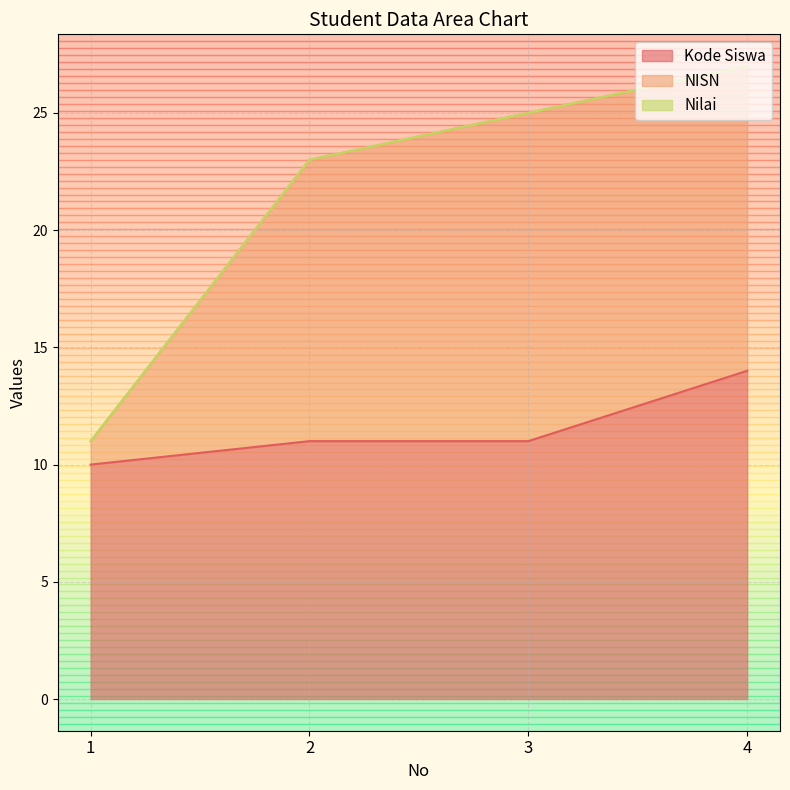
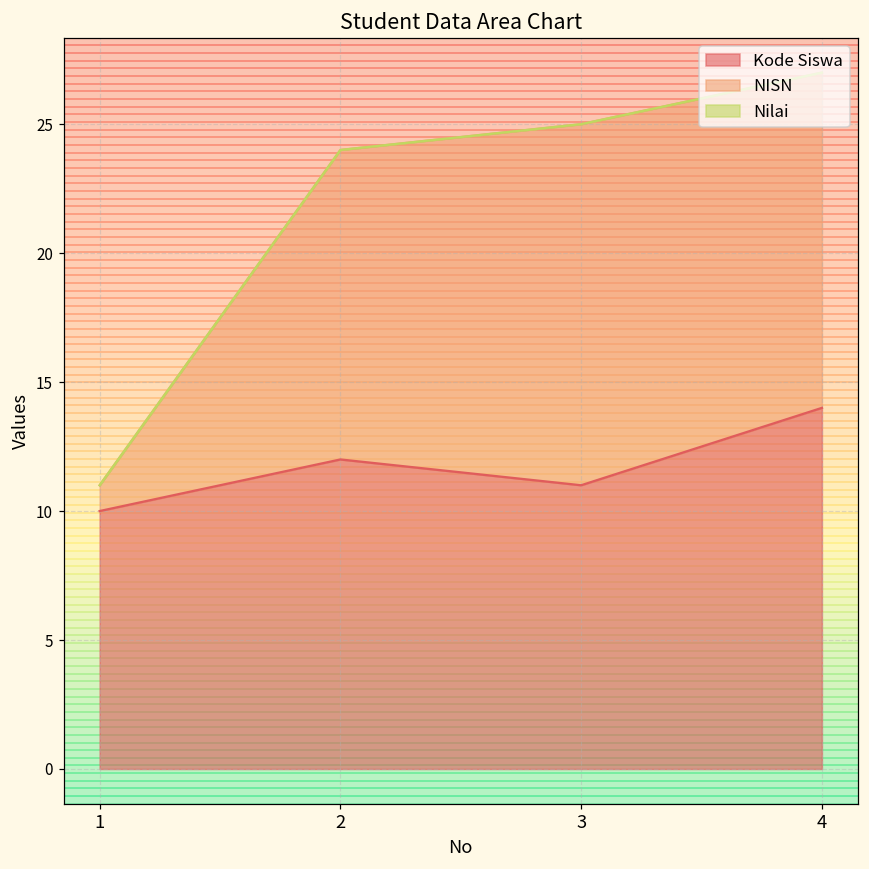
  {
    "Kode Siswa": {
      "1": 10,
-     "2": 11,
+     "2": 12,
      "3": 11,
      "4": 14
    }
  }
